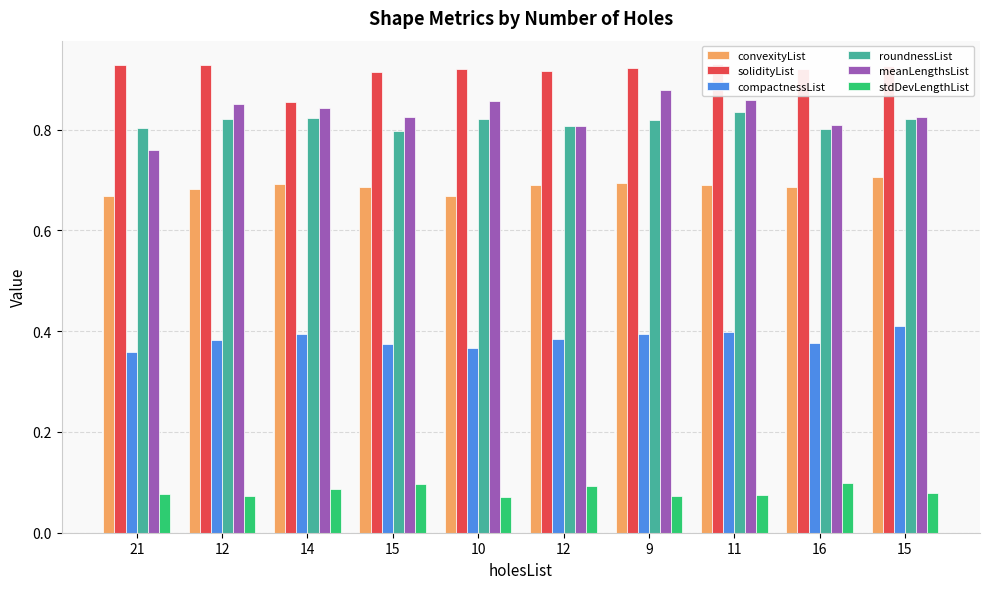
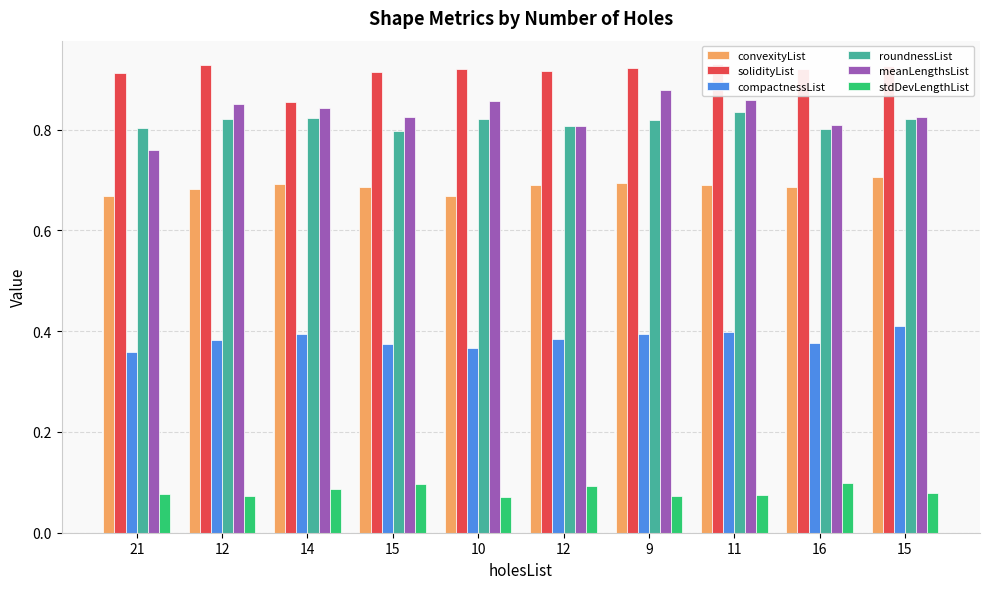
  {
    "convexityList": {
      "21": 0.67,
      "14": 0.69,
      "10": 0.67,
      "9": 0.69,
      "11": 0.69,
      "16": 0.69
    },
    "solidityList": {
-     "21": 0.93,
+     "21": 0.91,
      "14": 0.85,
      "10": 0.92,
      "9": 0.92
    },
    "compactnessList": {
      "21": 0.36,
      "14": 0.39,
      "10": 0.37,
      "9": 0.40,
      "11": 0.40,
      "16": 0.38
    },
    "meanLengthsList": {
      "21": 0.76,
      "14": 0.84,
      "10": 0.86,
      "9": 0.88,
      "11": 0.86,
      "16": 0.81
    }
  }
